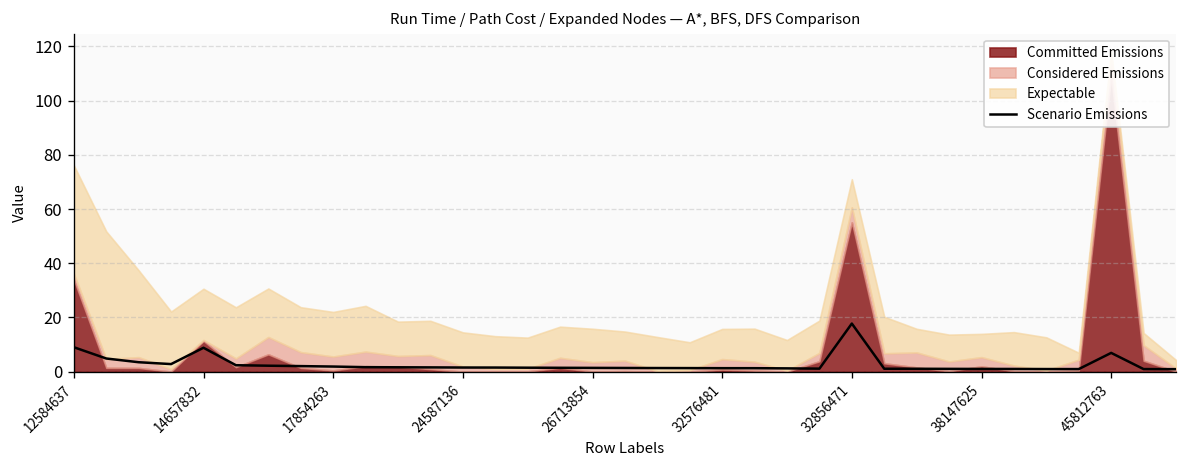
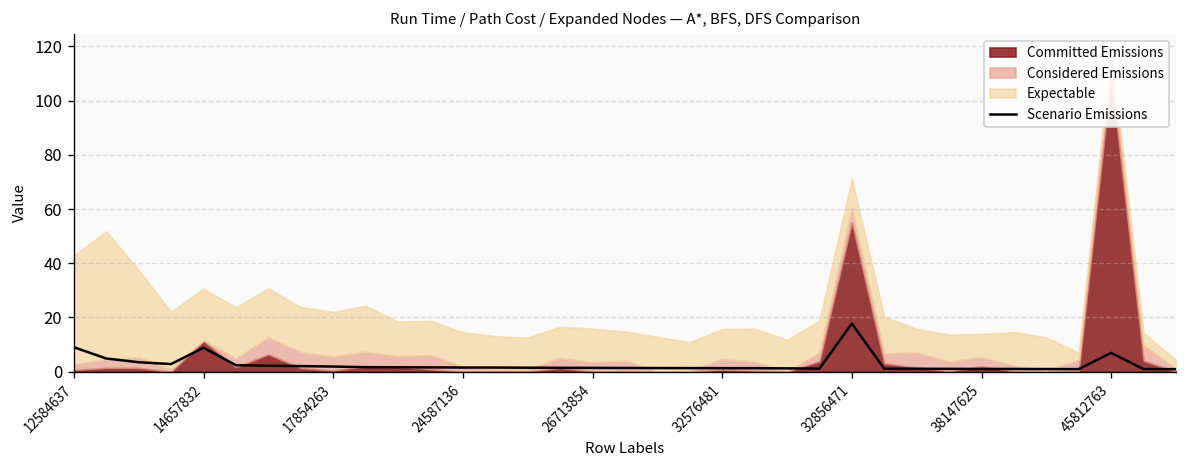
  {
    "Committed Emissions": {
-     "12584637": 34,
+     "12584637": 1,
      "32856471": 55
    },
    "Scenario Emissions": {
      "12584637": 9,
      "14657832": 9,
      "17854263": 2,
      "26713854": 1,
      "32856471": 18,
      "45812763": 7
    }
  }
